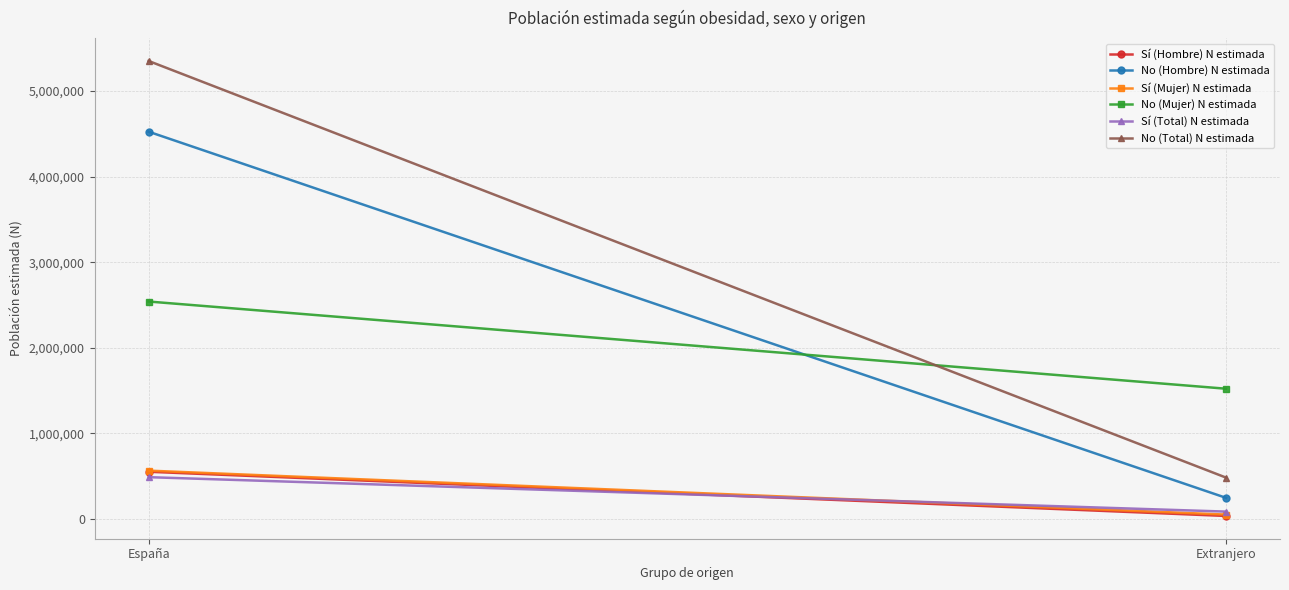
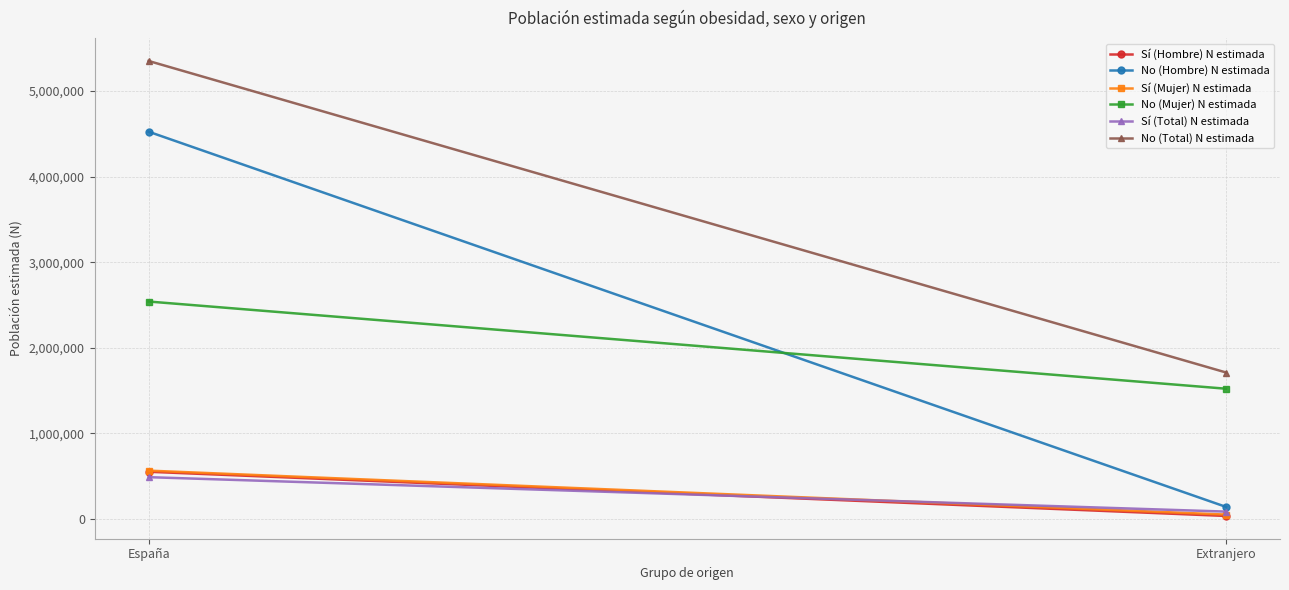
  {
    "No (Hombre) N estimada": {
      "España": "4,500,000",
-     "Extranjero": "200,000"
+     "Extranjero": "100,000"
    },
    "No (Mujer) N estimada": {
      "España": "2,500,000",
      "Extranjero": "1,500,000"
    },
    "Sí (Total) N estimada": {
      "España": "500,000",
      "Extranjero": "100,000"
    },
    "No (Total) N estimada": {
      "España": "5,400,000",
-     "Extranjero": "500,000"
+     "Extranjero": "1,700,000"
    }
  }
